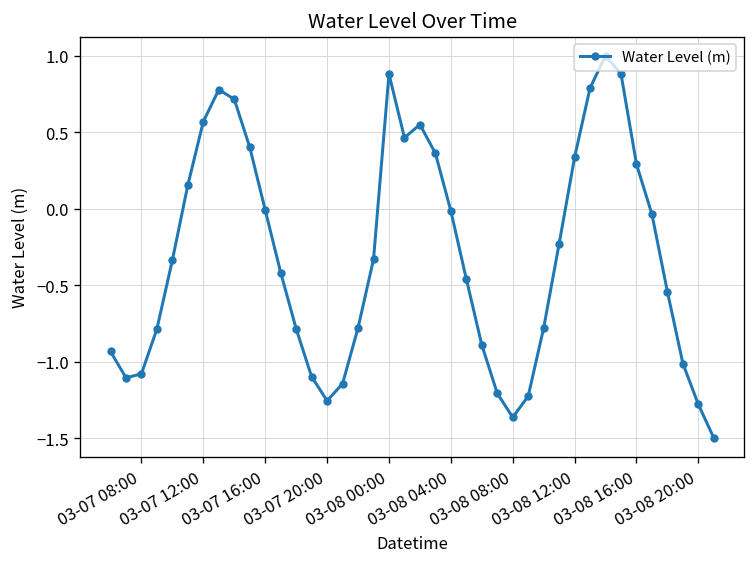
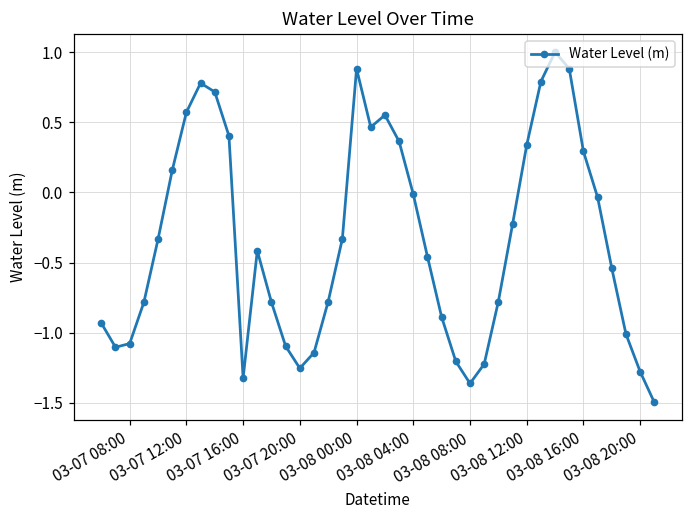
  {
    "03-07 08:00": -1.08,
    "03-07 12:00": 0.57,
-   "03-07 16:00": -0.01,
+   "03-07 16:00": -1.32,
    "03-07 20:00": -1.25,
    "03-08 00:00": 0.88,
    "03-08 04:00": -0.01,
    "03-08 08:00": -1.36,
    "03-08 12:00": 0.34,
    "03-08 16:00": 0.29,
    "03-08 20:00": -1.28
  }
